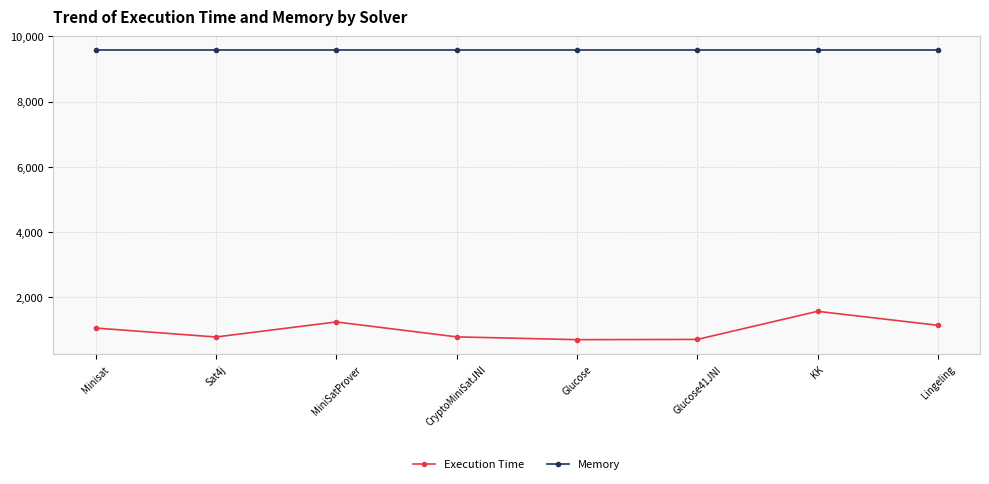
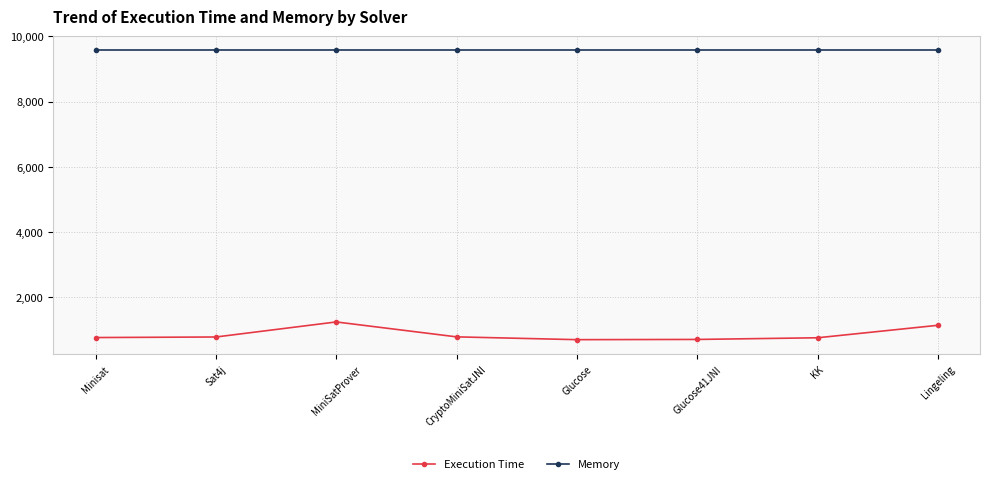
  {
    "Execution Time": {
-     "Minisat": "1,000",
+     "Minisat": "800",
      "Sat4j": "800",
      "MiniSatProver": "1,200",
      "CryptoMiniSatJNI": "800",
      "Glucose": "700",
      "Glucose41JNI": "700",
-     "KK": "1,600",
+     "KK": "700",
      "Lingeling": "1,100"
    },
    "Memory": {
      "Minisat": "9,600",
      "Sat4j": "9,600",
      "MiniSatProver": "9,600",
      "CryptoMiniSatJNI": "9,600",
      "Glucose": "9,600",
      "Glucose41JNI": "9,600",
      "KK": "9,600",
      "Lingeling": "9,600"
    }
  }
